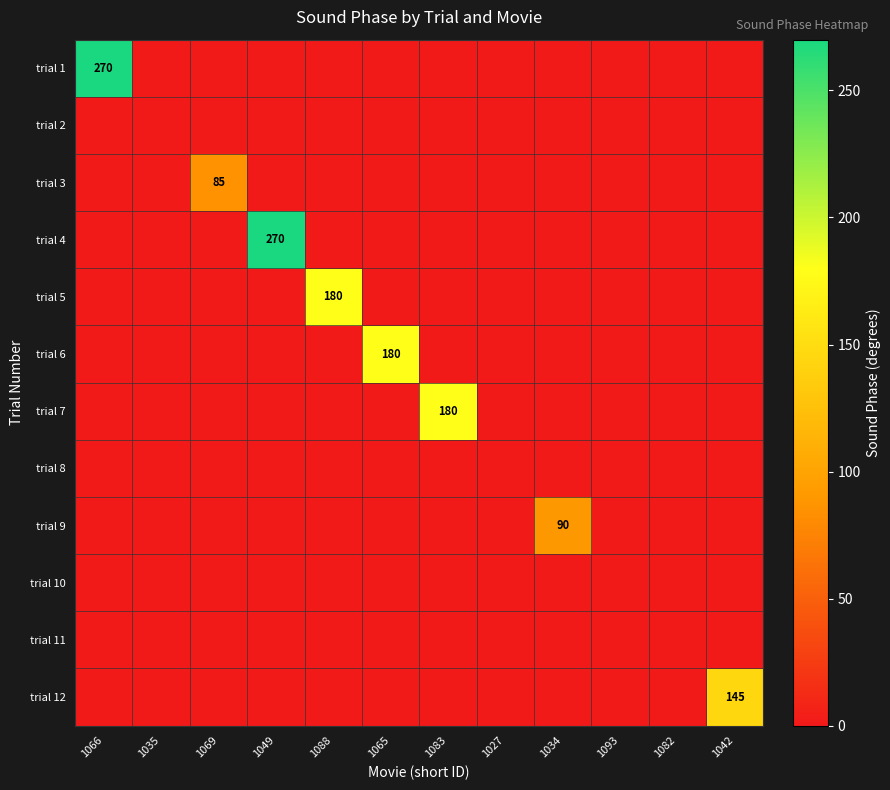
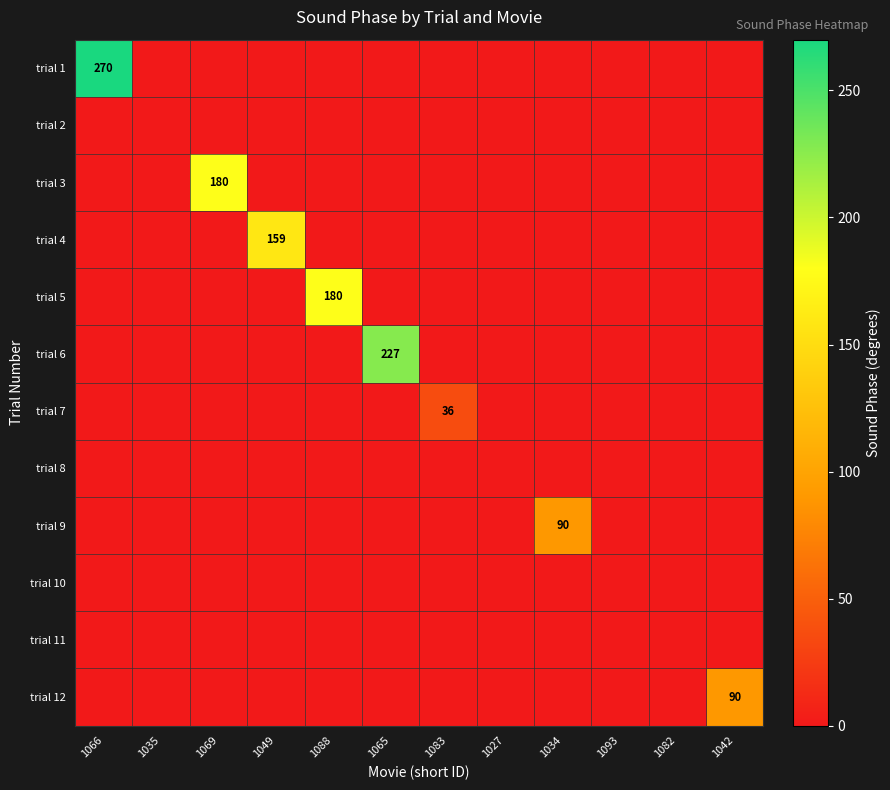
  {
    "trial 1": {
      "1066": 270
    },
    "trial 3": {
-     "1069": 85
+     "1069": 180
    },
    "trial 4": {
-     "1049": 270
+     "1049": 159
    },
    "trial 5": {
      "1088": 180
    },
    "trial 6": {
-     "1065": 180
+     "1065": 227
    },
    "trial 7": {
-     "1083": 180
+     "1083": 36
    },
    "trial 9": {
      "1034": 90
    },
    "trial 12": {
-     "1042": 145
+     "1042": 90
    }
  }
